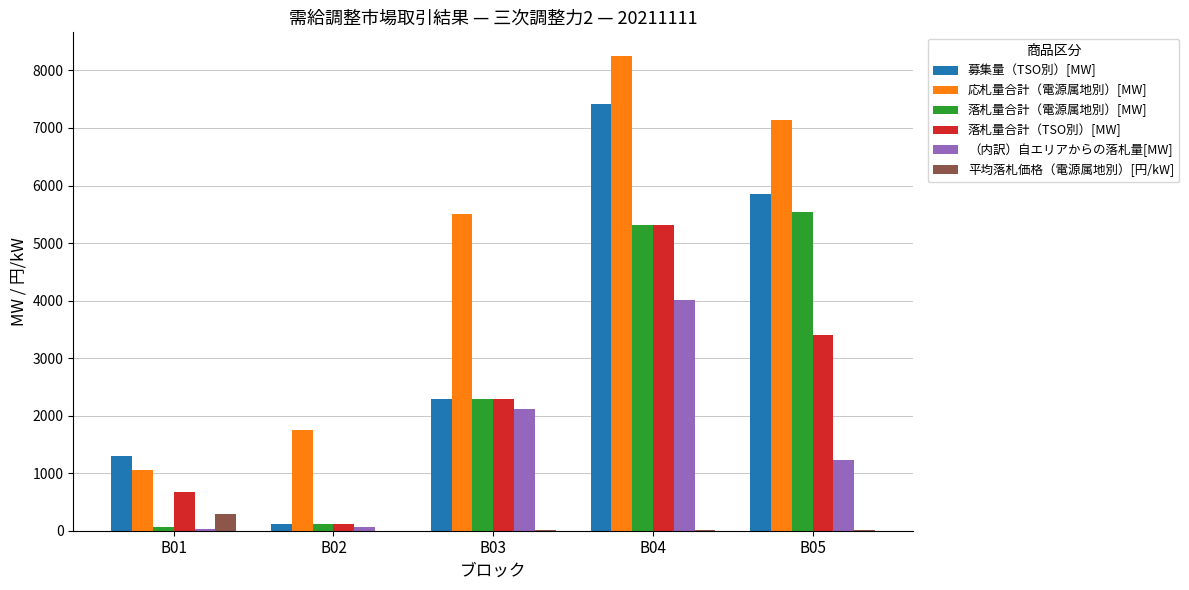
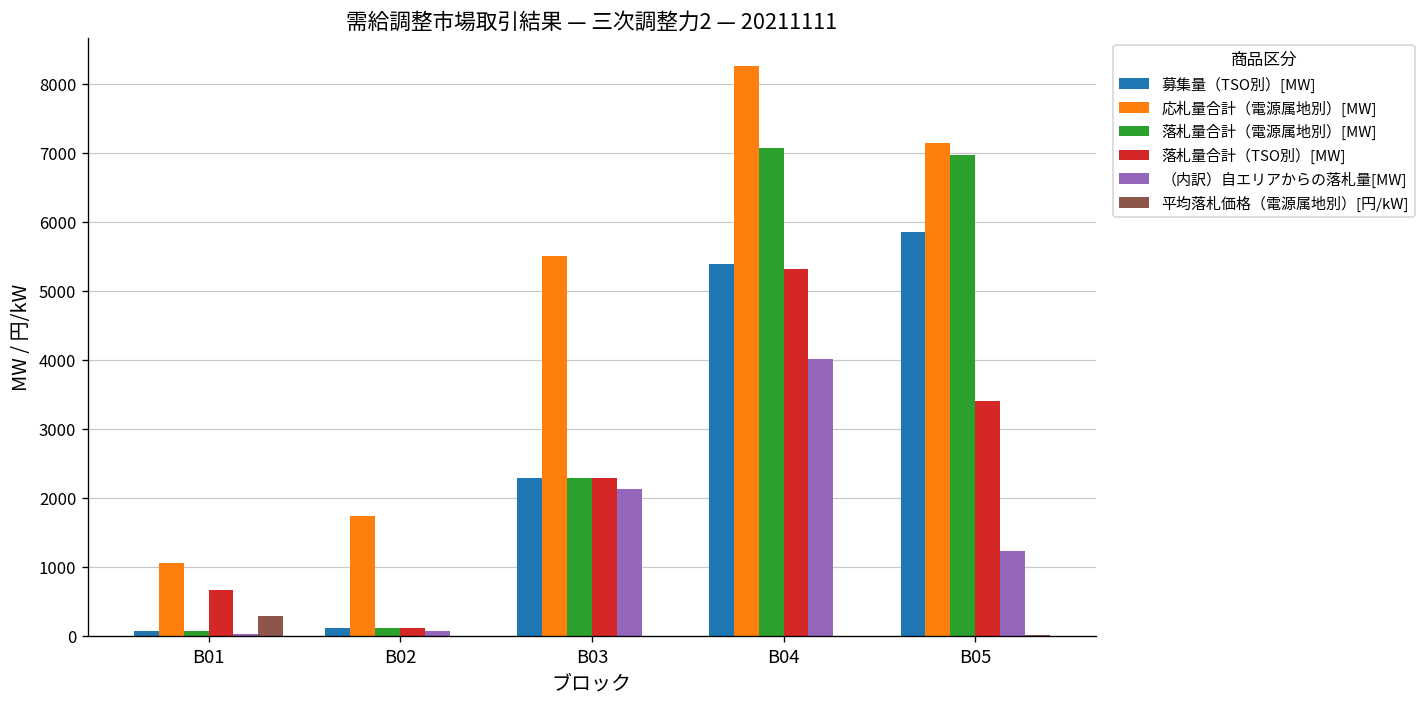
  {
    "募集量（TSO別）[MW]": {
-     "B01": 1300,
+     "B01": 100,
      "B02": 100,
      "B03": 2300,
-     "B04": 7400,
+     "B04": 5400,
      "B05": 5900
    },
    "応札量合計（電源属地別）[MW]": {
      "B01": 1100,
      "B02": 1700,
      "B03": 5500,
      "B04": 8300,
      "B05": 7100
    },
    "落札量合計（電源属地別）[MW]": {
      "B01": 100,
      "B02": 100,
      "B03": 2300,
-     "B04": 5300,
-     "B05": 5500
+     "B04": 7100,
+     "B05": 7000
    },
    "落札量合計（TSO別）[MW]": {
      "B01": 700,
      "B02": 100,
      "B03": 2300,
      "B04": 5300,
      "B05": 3400
    },
    "（内訳）自エリアからの落札量[MW]": {
      "B02": 100,
      "B03": 2100,
      "B04": 4000,
      "B05": 1200
    },
    "平均落札価格（電源属地別）[円/kW]": {
      "B01": 300,
      "B02": 0
    }
  }
